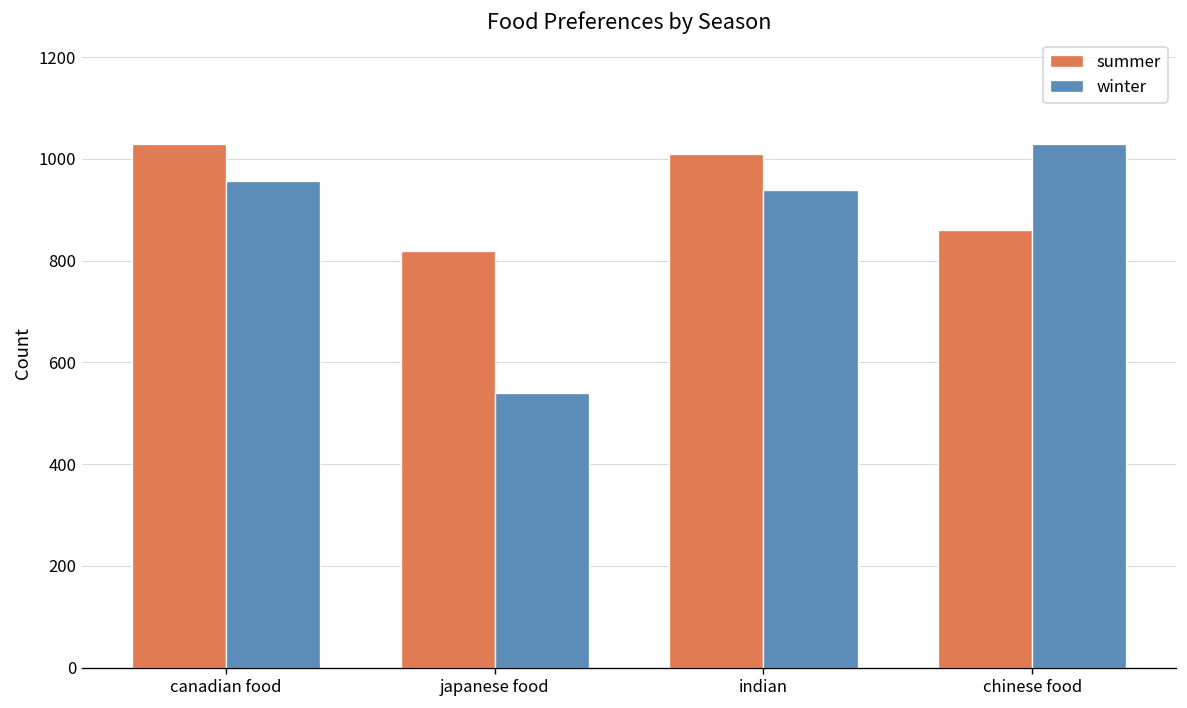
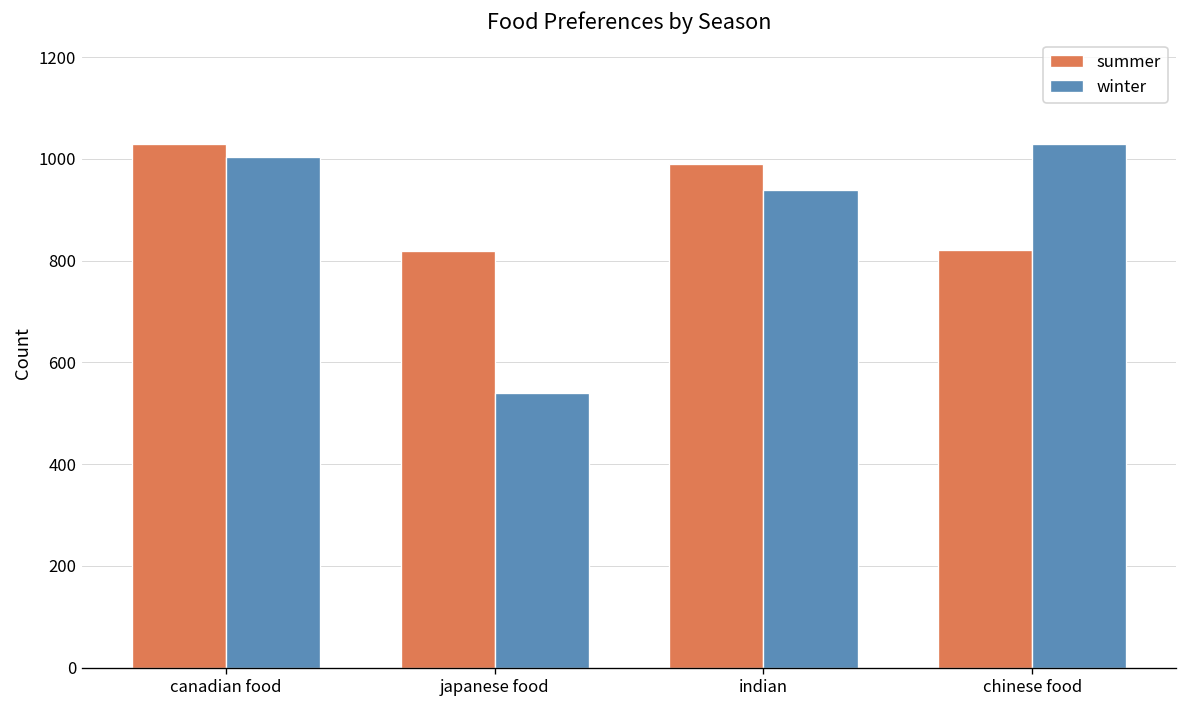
  {
    "summer": {
      "canadian food": 1030,
      "japanese food": 820,
-     "indian": 1010,
-     "chinese food": 860
+     "indian": 990,
+     "chinese food": 820
    },
    "winter": {
-     "canadian food": 960,
+     "canadian food": 1000,
      "japanese food": 540,
      "indian": 940,
      "chinese food": 1030
    }
  }
